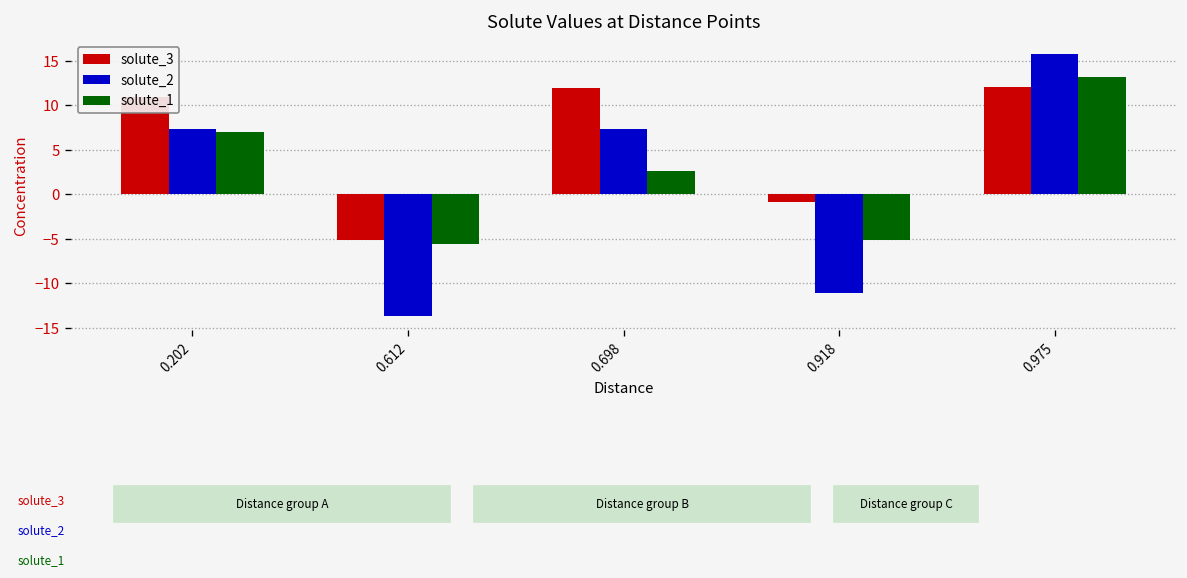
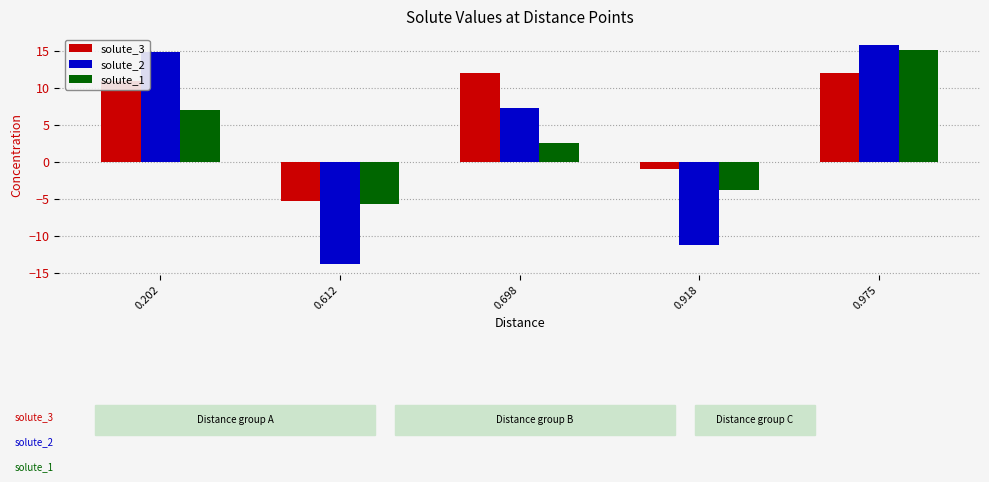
  {
    "solute_3": {
      "0.612": -5,
      "0.698": 12,
      "0.918": -1,
      "0.975": 12
    },
    "solute_2": {
-     "0.202": 7,
+     "0.202": 15,
      "0.612": -14,
      "0.698": 7,
      "0.918": -11,
      "0.975": 16
    },
    "solute_1": {
      "0.202": 7,
      "0.612": -6,
      "0.698": 3,
-     "0.918": -5,
-     "0.975": 13
+     "0.918": -4,
+     "0.975": 15
    }
  }
